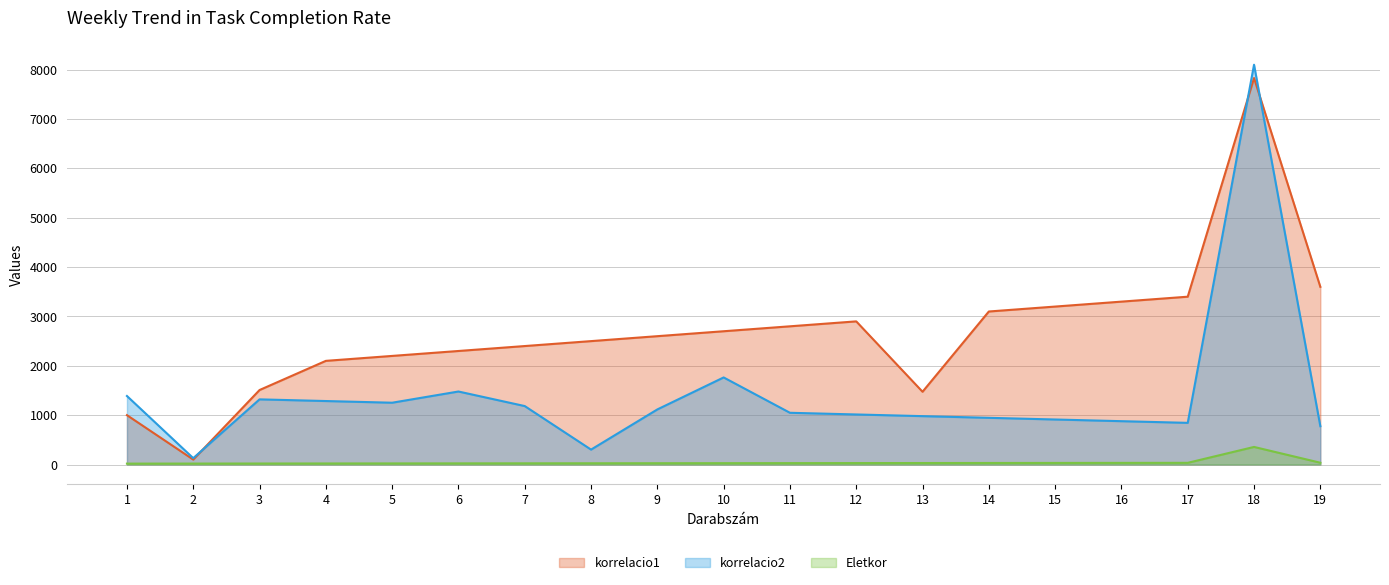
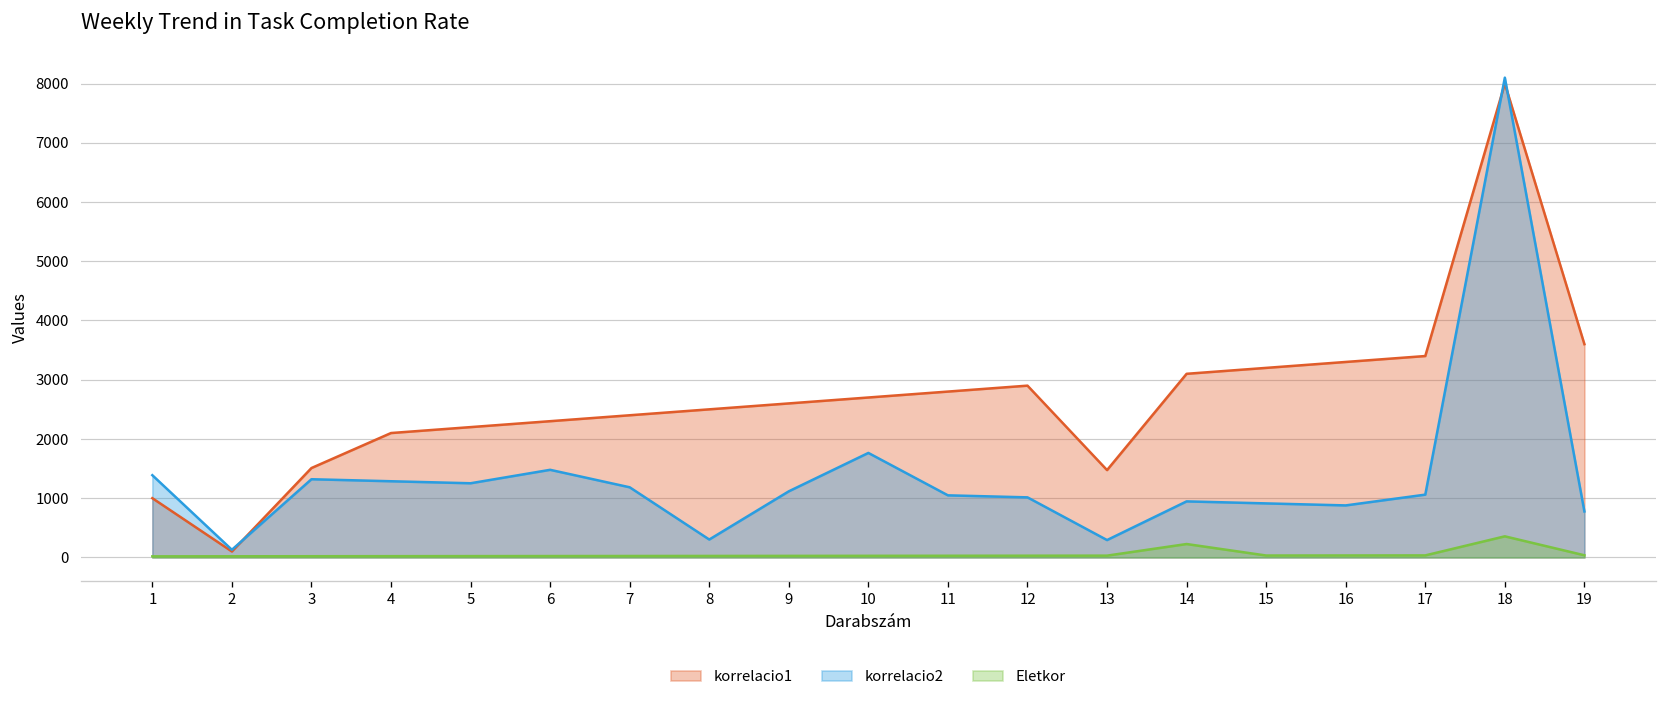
  {
    "korrelacio1": {
      "1": 1000,
      "3": 1500,
      "4": 2100,
      "5": 2200,
      "6": 2300,
      "7": 2400,
      "8": 2500,
      "9": 2600,
      "10": 2700,
      "11": 2800,
      "12": 2900,
      "13": 1500,
      "14": 3100,
      "15": 3200,
      "16": 3300,
      "17": 3400,
-     "18": 7800,
+     "18": 8000,
      "19": 3600
    },
    "korrelacio2": {
      "1": 1400,
      "3": 1300,
      "4": 1300,
      "5": 1300,
      "6": 1500,
      "7": 1200,
      "8": 300,
      "9": 1100,
      "10": 1800,
      "11": 1000,
      "12": 1000,
-     "13": 1000,
+     "13": 300,
      "14": 900,
      "15": 900,
      "16": 900,
-     "17": 800,
+     "17": 1100,
      "18": 8100,
      "19": 800
    },
    "Eletkor": {
      "1": 0,
      "2": 0,
      "3": 0,
      "4": 0,
      "5": 0,
      "6": 0,
      "7": 0,
      "8": 0,
      "9": 0,
      "10": 0,
      "11": 0,
      "12": 0,
      "13": 0,
-     "14": 0,
+     "14": 200,
      "15": 0,
      "16": 0,
      "17": 0,
      "18": 400,
      "19": 0
    }
  }
